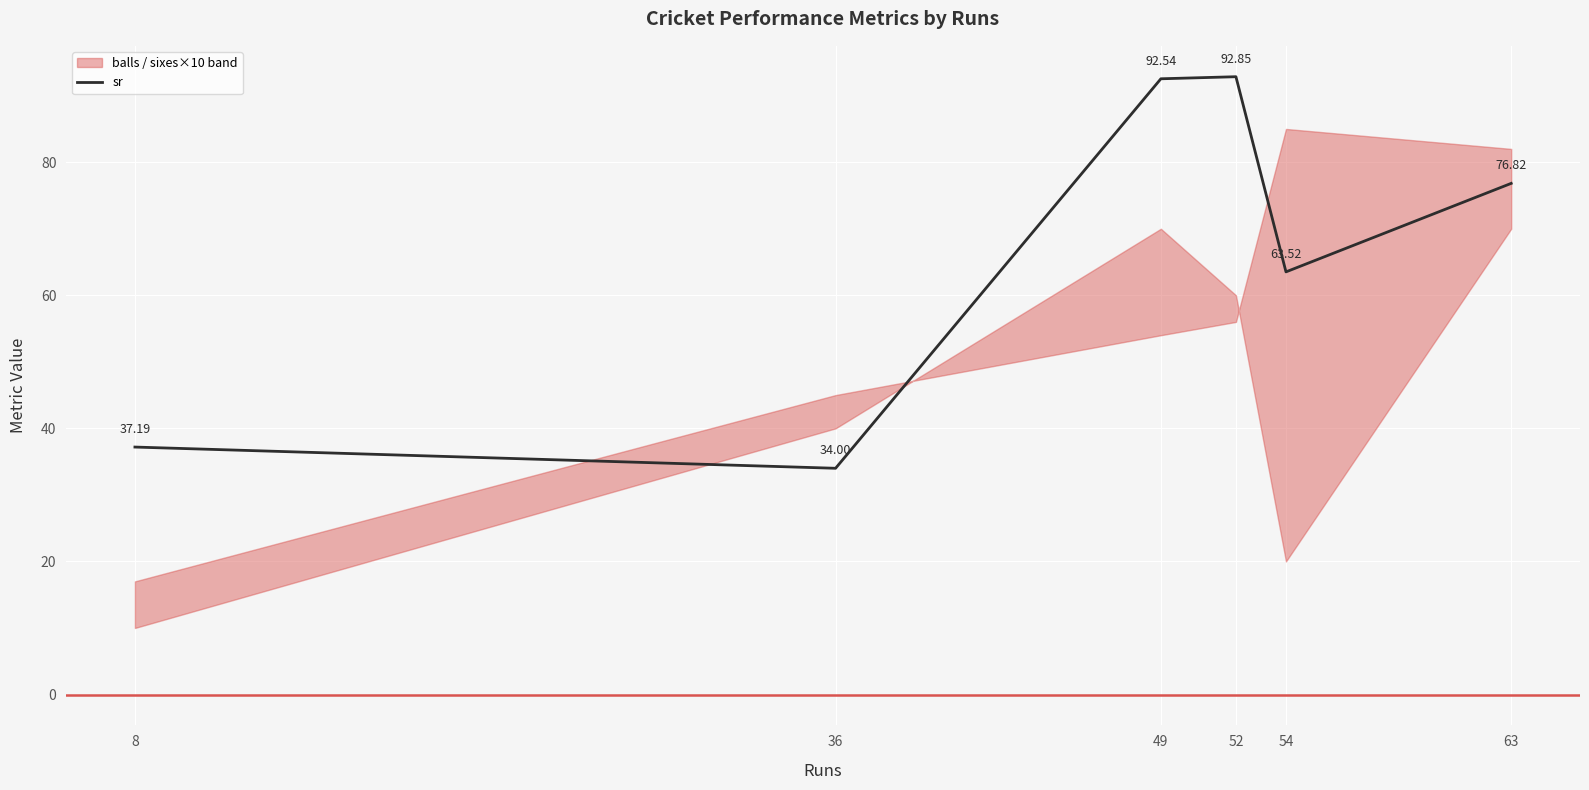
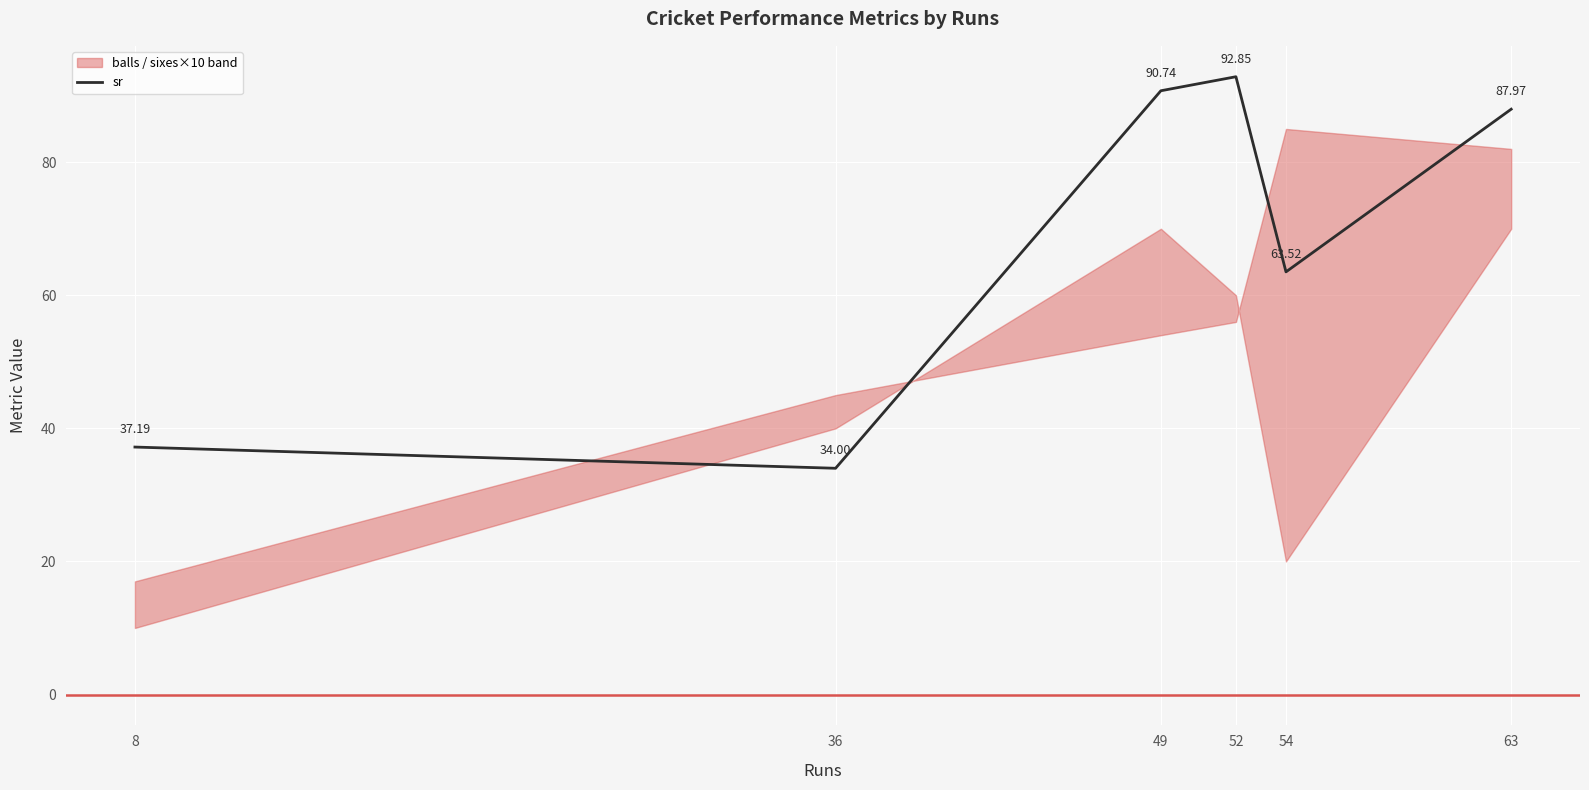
  {
    "sr": {
      "8": 37.19,
      "36": 34.00,
-     "49": 92.54,
+     "49": 90.74,
      "52": 92.85,
      "54": 63.52,
-     "63": 76.82
+     "63": 87.97
    }
  }
